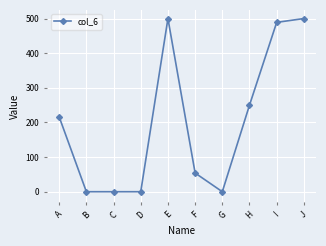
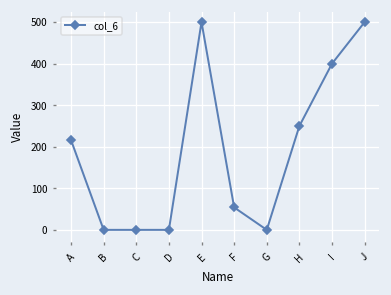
  {
    "A": 220,
    "B": 0,
    "C": 0,
    "D": 0,
    "E": 500,
    "F": 50,
    "G": 0,
    "H": 250,
-   "I": 490,
+   "I": 400,
    "J": 500
  }
